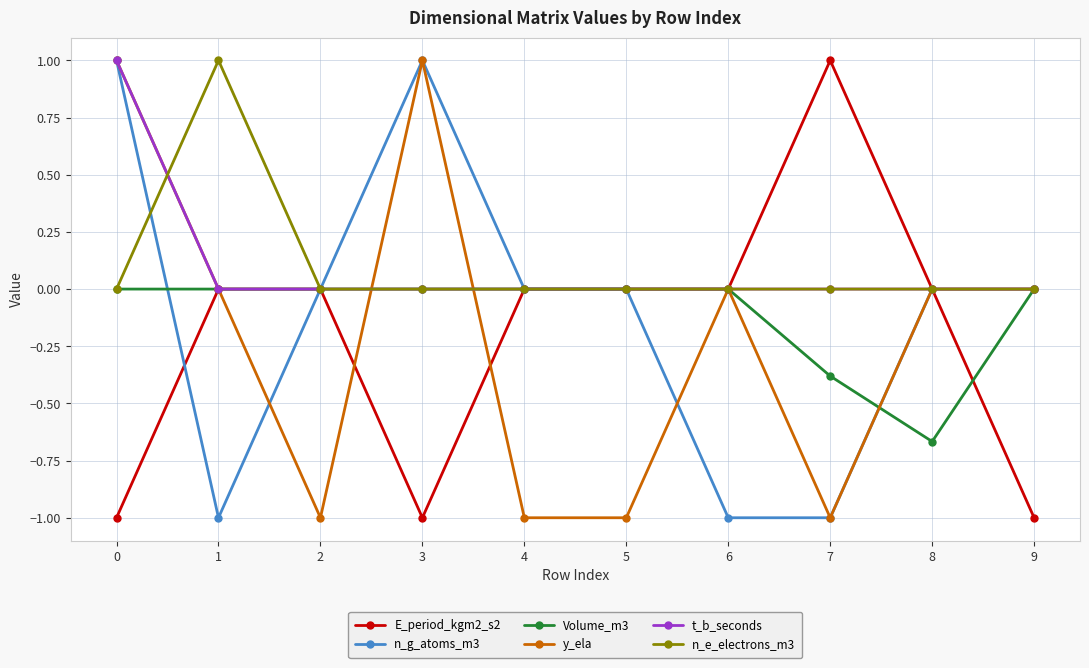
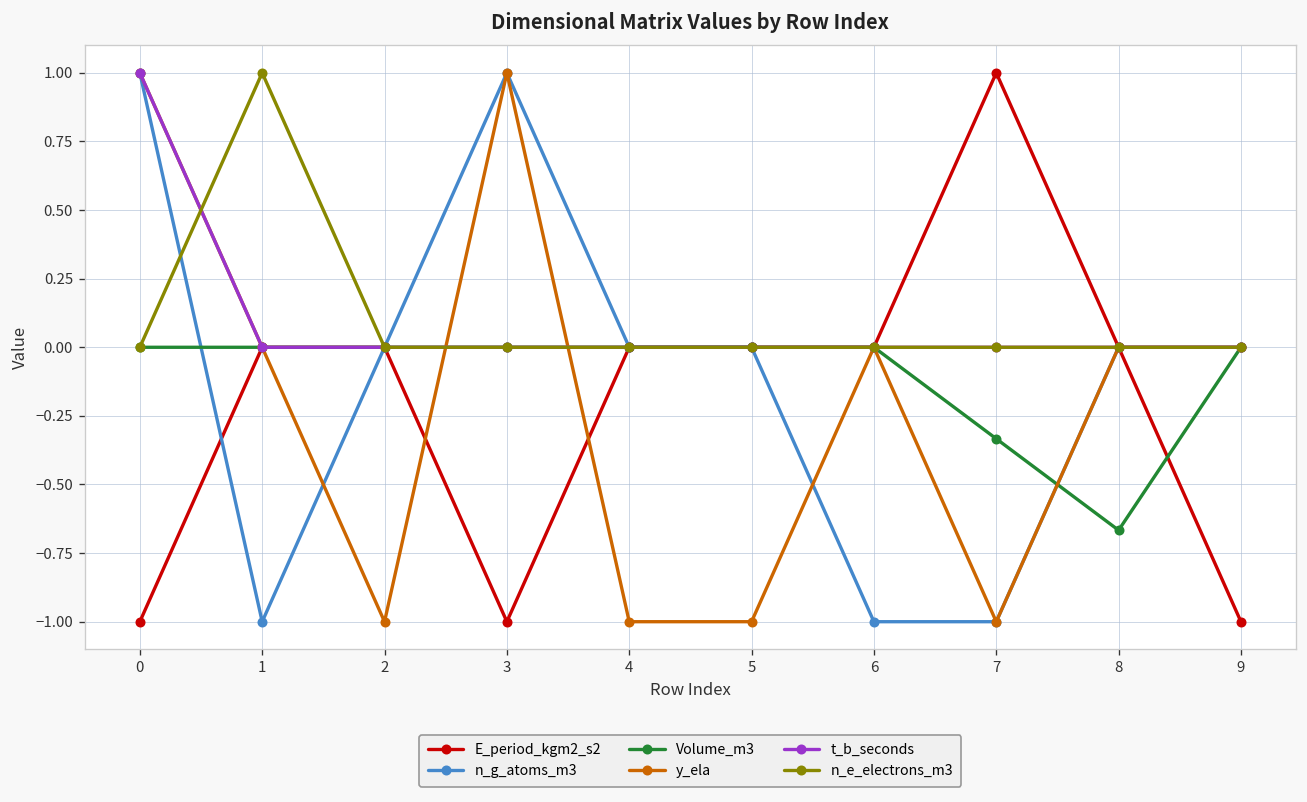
  {
    "E_period_kgm2_s2": {
      "0": -1.00,
      "3": -1.00,
      "7": 1.00,
      "9": -1.00
    },
    "n_g_atoms_m3": {
      "1": -1.00,
      "6": -1.00
    },
    "Volume_m3": {
-     "7": -0.38,
+     "7": -0.33,
      "8": -0.67
    },
    "y_ela": {
      "2": -1.00,
      "4": -1.00,
      "5": -1.00
    },
    "n_e_electrons_m3": {
      "1": 1.00
    }
  }
